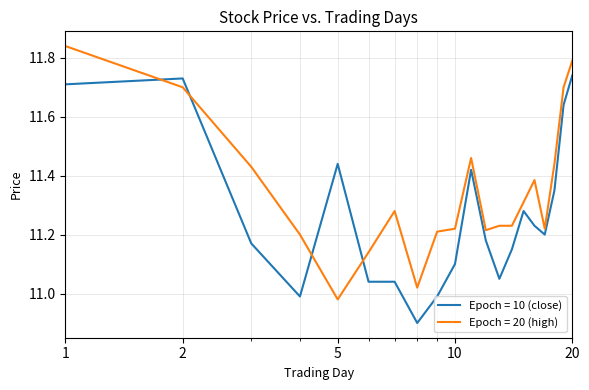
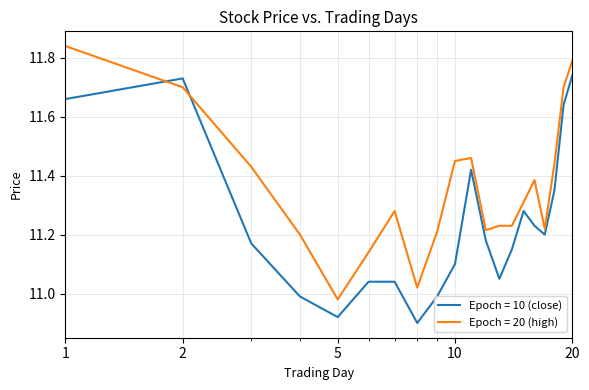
  {
    "Epoch = 10 (close)": {
-     "1": 11.71,
+     "1": 11.66,
      "2": 11.73,
-     "5": 11.44,
+     "5": 10.92,
      "10": 11.10,
      "20": 11.74
    },
    "Epoch = 20 (high)": {
      "1": 11.84,
      "2": 11.70,
      "5": 10.98,
-     "10": 11.22,
+     "10": 11.45,
      "20": 11.79
    }
  }
